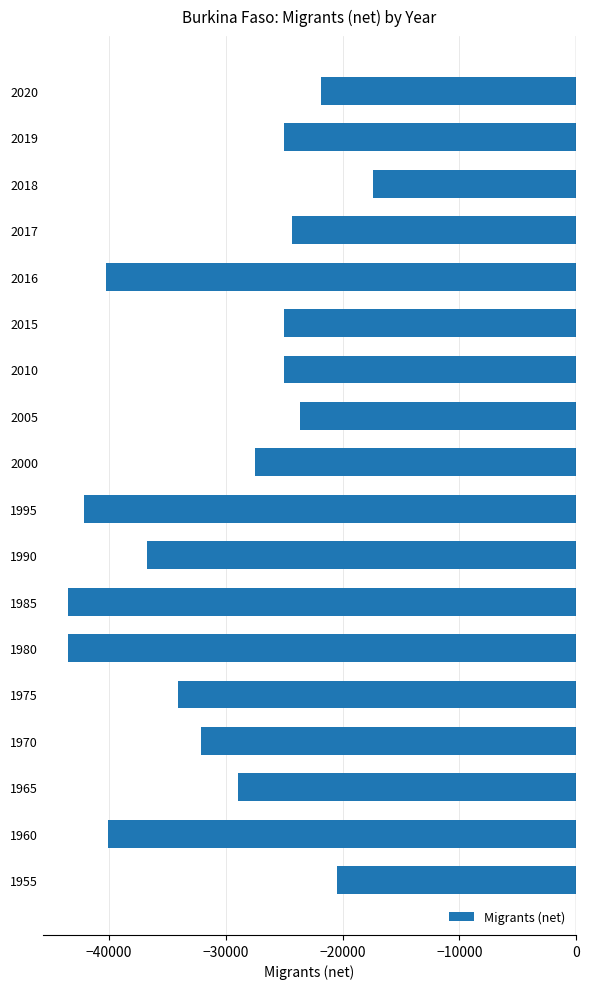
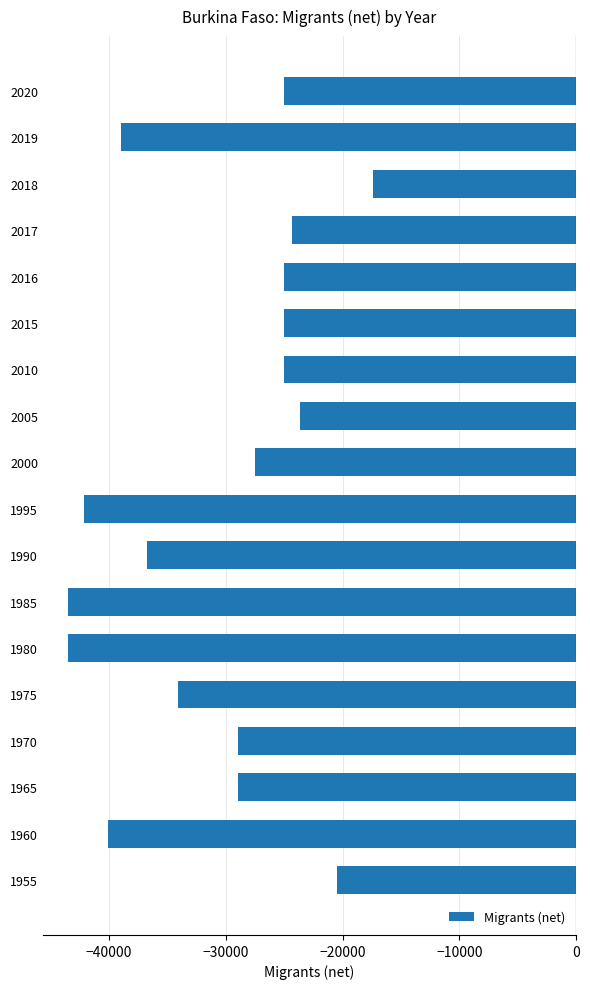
  {
-   "2020": -21800,
-   "2019": -25000,
+   "2020": -25000,
+   "2019": -38900,
    "2018": -17400,
    "2017": -24300,
-   "2016": -40300,
+   "2016": -25000,
    "2015": -25000,
    "2010": -25000,
    "2005": -23600,
    "2000": -27500,
    "1995": -42200,
    "1990": -36700,
    "1985": -43500,
    "1980": -43500,
    "1975": -34100,
-   "1970": -32100,
+   "1970": -28900,
    "1965": -28900,
    "1960": -40100,
    "1955": -20400
  }
